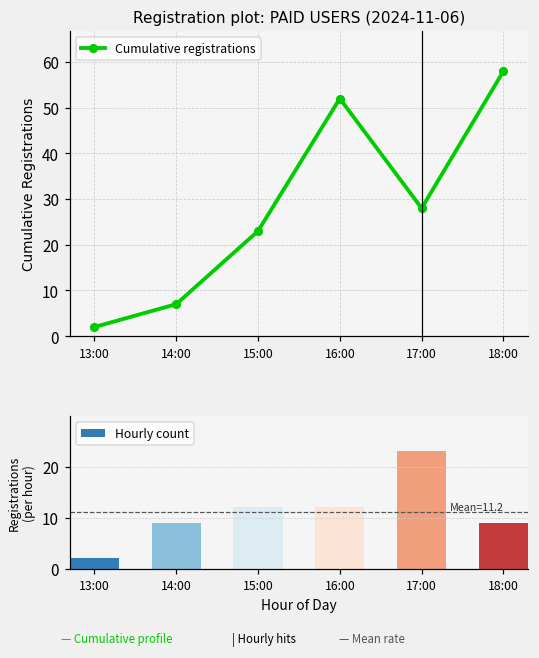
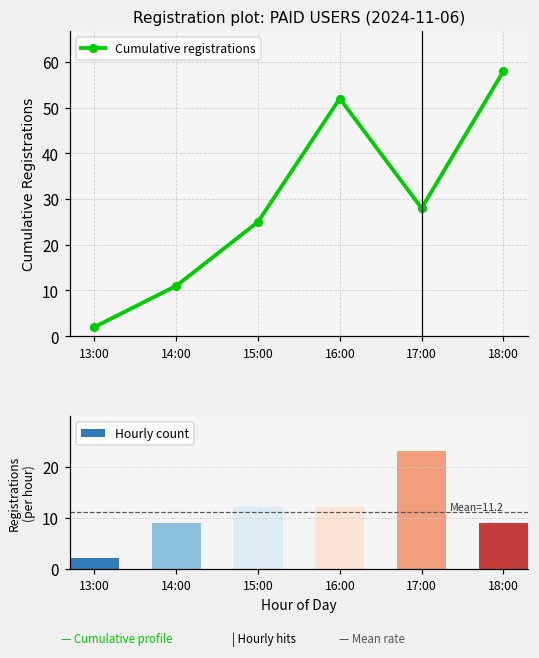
  {
    "Registration plot: PAID USERS (2024-11-06)": {
      "13:00": 2,
-     "14:00": 7,
-     "15:00": 23,
+     "14:00": 11,
+     "15:00": 25,
      "16:00": 52,
      "17:00": 28,
      "18:00": 58
    }
  }
